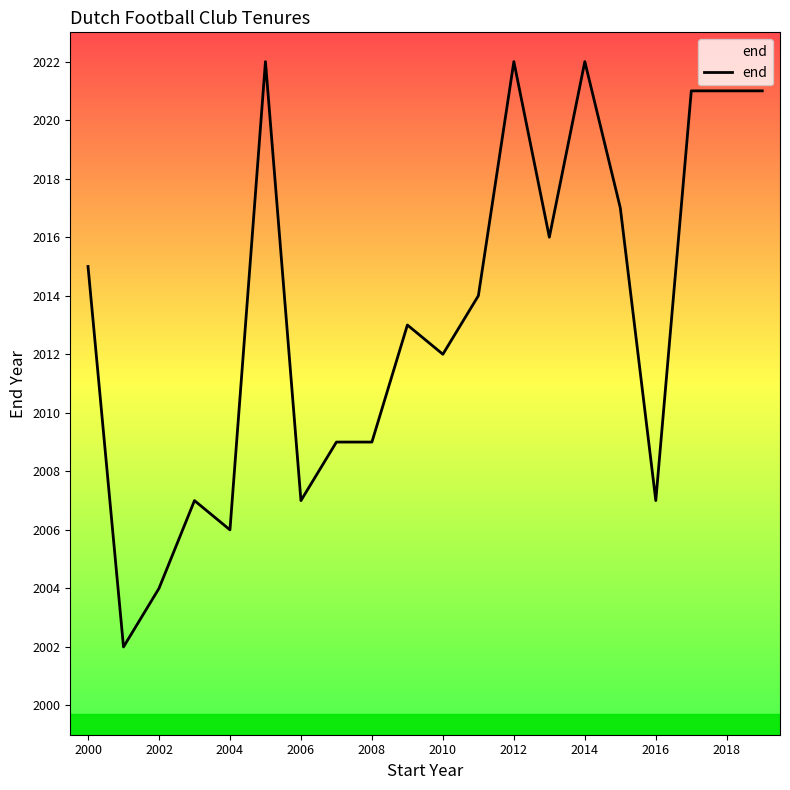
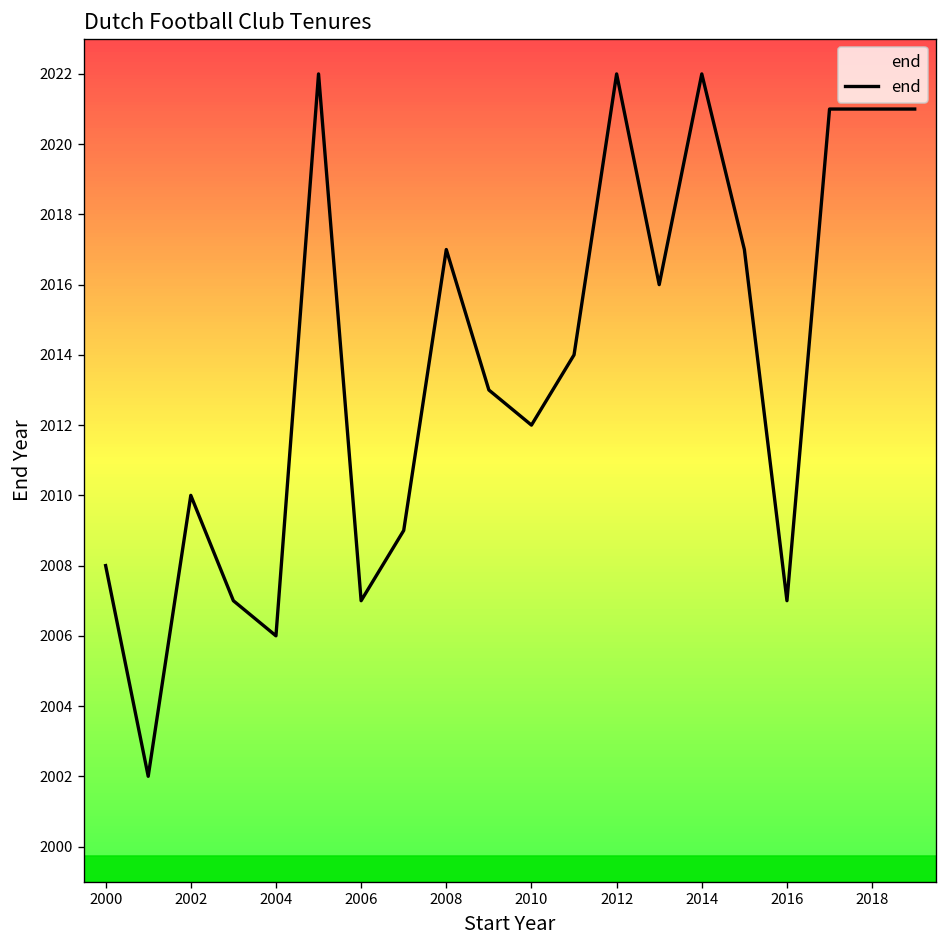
  {
-   "2000": 2015,
-   "2002": 2004,
+   "2000": 2008,
+   "2002": 2010,
    "2004": 2006,
    "2006": 2007,
-   "2008": 2009,
+   "2008": 2017,
    "2010": 2012,
    "2012": 2022,
    "2014": 2022,
    "2016": 2007
  }
